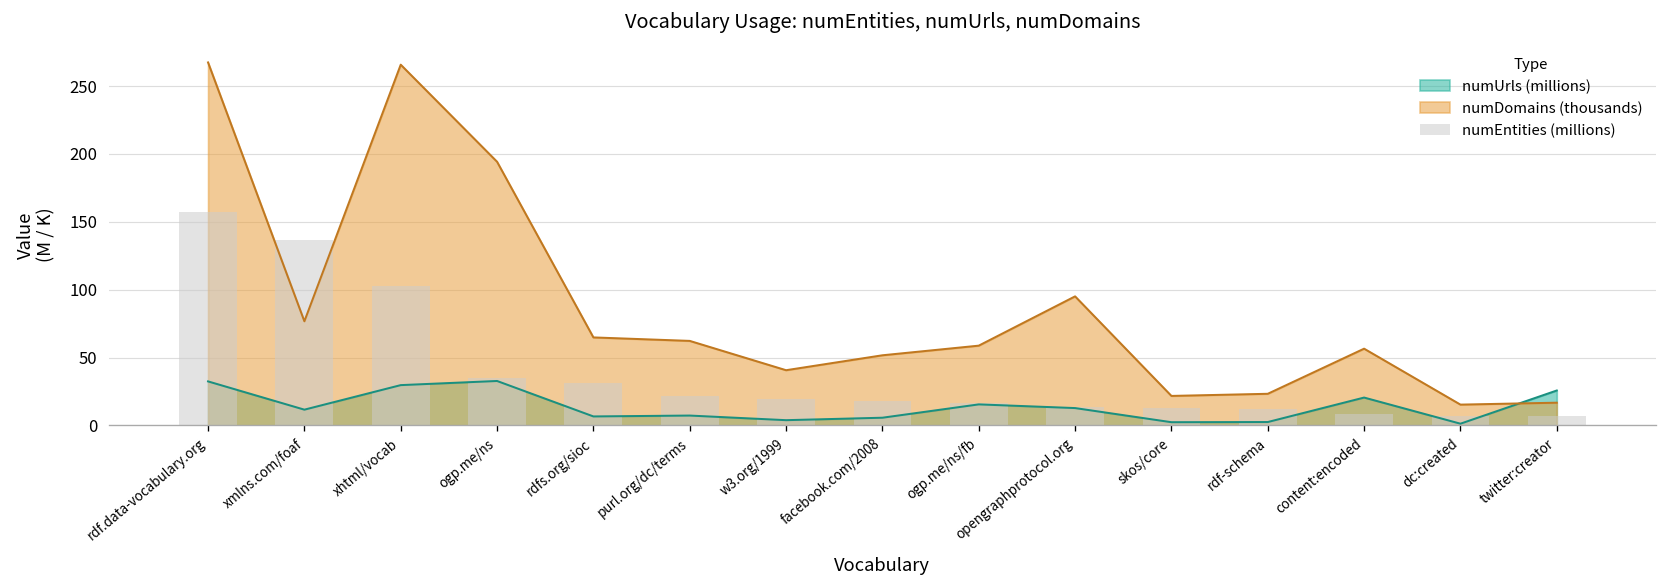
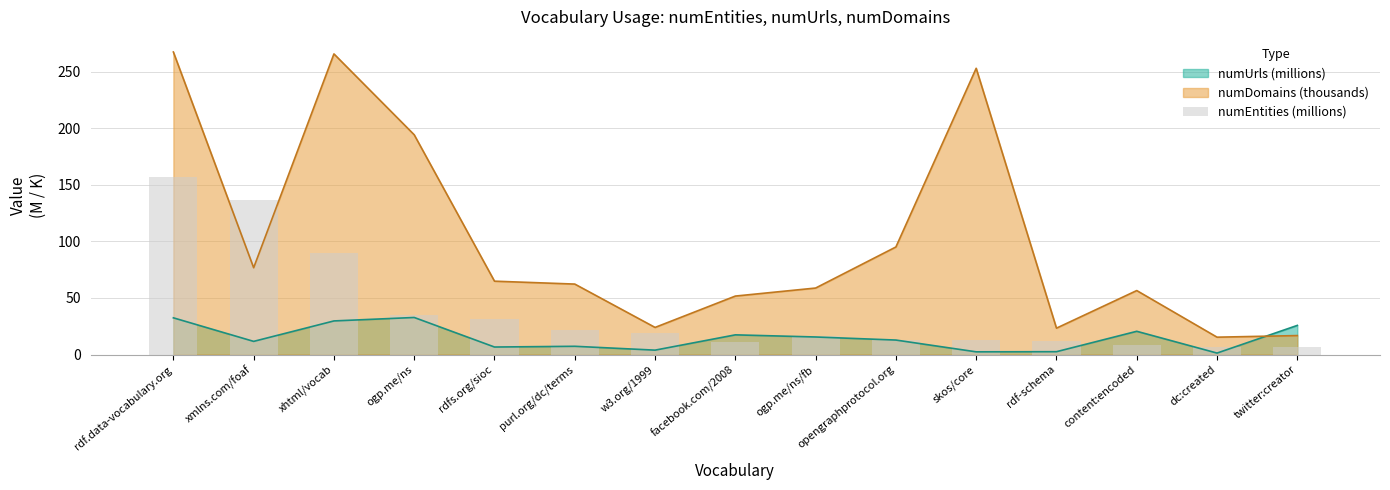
  {
    "numUrls (millions)": {
      "rdf.data-vocabulary.org": 32,
      "xmlns.com/foaf": 12,
      "xhtml/vocab": 30,
      "ogp.me/ns": 33,
      "rdfs.org/sioc": 7,
      "purl.org/dc/terms": 7,
      "w3.org/1999": 4,
-     "facebook.com/2008": 6,
+     "facebook.com/2008": 17,
      "ogp.me/ns/fb": 15,
      "opengraphprotocol.org": 13,
      "skos/core": 2,
      "rdf-schema": 2,
      "content:encoded": 21,
      "dc:created": 1,
      "twitter:creator": 26
    },
    "numEntities (millions)": {
      "rdf.data-vocabulary.org": 157,
      "xmlns.com/foaf": 137,
-     "xhtml/vocab": 103,
+     "xhtml/vocab": 89,
      "ogp.me/ns": 35,
      "rdfs.org/sioc": 32,
      "purl.org/dc/terms": 22,
      "w3.org/1999": 19,
-     "facebook.com/2008": 18,
+     "facebook.com/2008": 11,
      "ogp.me/ns/fb": 17,
      "opengraphprotocol.org": 13,
      "skos/core": 13,
      "rdf-schema": 12,
      "content:encoded": 8,
      "dc:created": 7,
      "twitter:creator": 7
    },
    "numDomains (thousands)": {
      "rdf.data-vocabulary.org": 267,
      "xmlns.com/foaf": 77,
      "xhtml/vocab": 266,
      "ogp.me/ns": 194,
      "rdfs.org/sioc": 65,
      "purl.org/dc/terms": 62,
-     "w3.org/1999": 41,
+     "w3.org/1999": 24,
      "facebook.com/2008": 52,
      "ogp.me/ns/fb": 59,
      "opengraphprotocol.org": 95,
-     "skos/core": 22,
+     "skos/core": 253,
      "rdf-schema": 23,
      "content:encoded": 57,
      "dc:created": 15,
      "twitter:creator": 17
    }
  }
